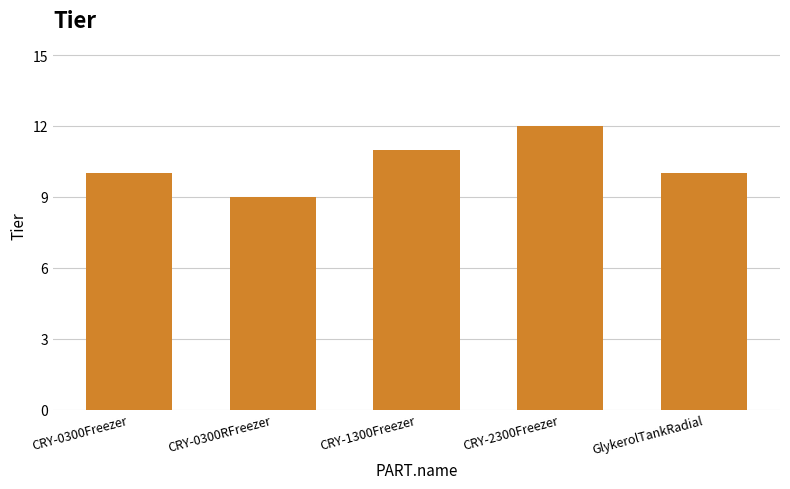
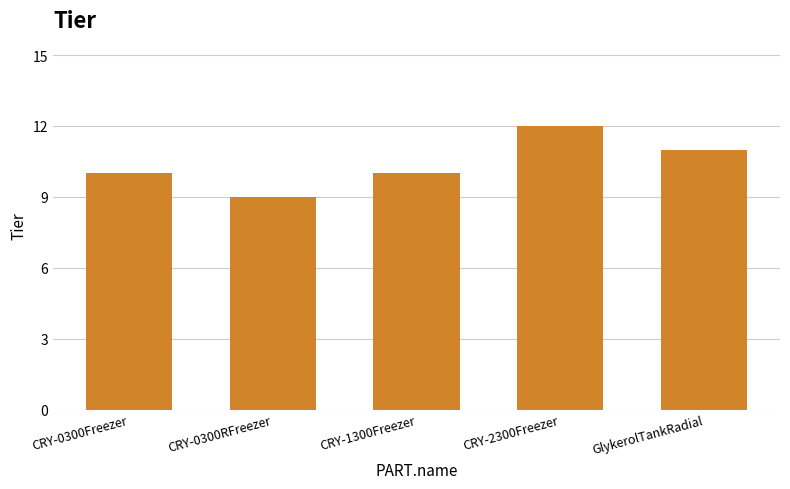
  {
    "CRY-0300Freezer": 10,
    "CRY-0300RFreezer": 9,
-   "CRY-1300Freezer": 11,
+   "CRY-1300Freezer": 10,
    "CRY-2300Freezer": 12,
-   "GlykerolTankRadial": 10
+   "GlykerolTankRadial": 11
  }
